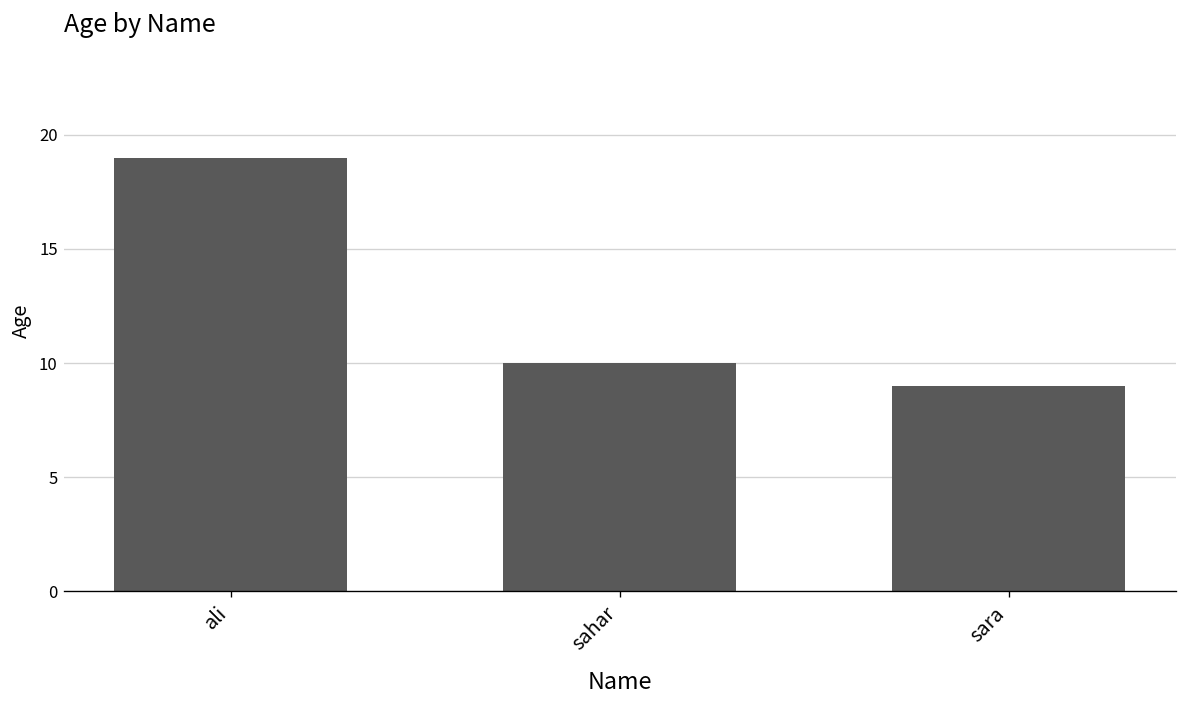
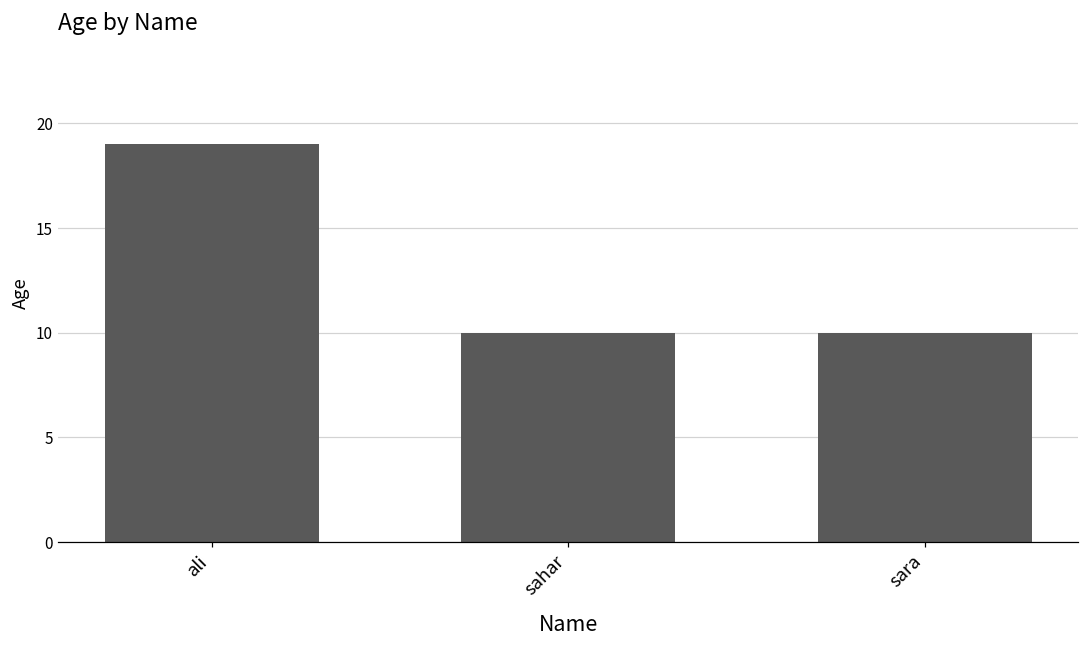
  {
    "ali": 19,
    "sahar": 10,
-   "sara": 9
+   "sara": 10
  }
